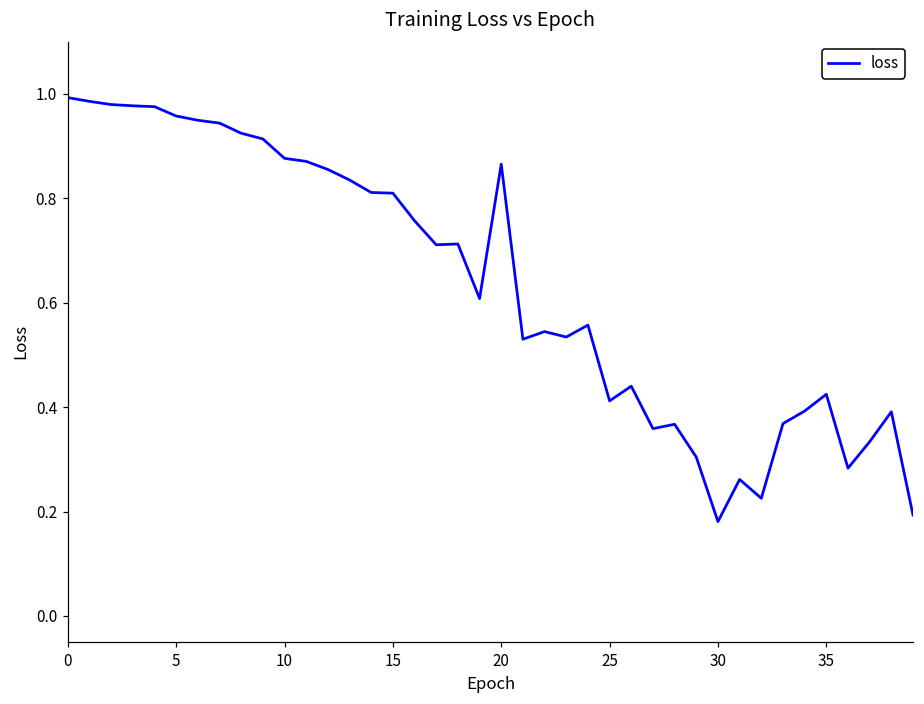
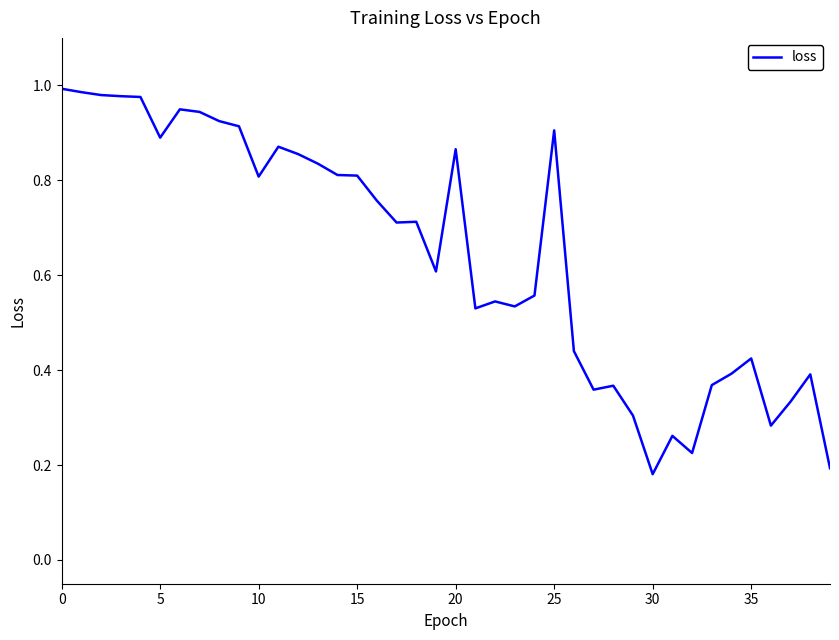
  {
    "0": 0.99,
-   "5": 0.96,
-   "10": 0.88,
+   "5": 0.89,
+   "10": 0.81,
    "15": 0.81,
    "20": 0.87,
-   "25": 0.41,
+   "25": 0.91,
    "30": 0.18,
    "35": 0.42
  }
